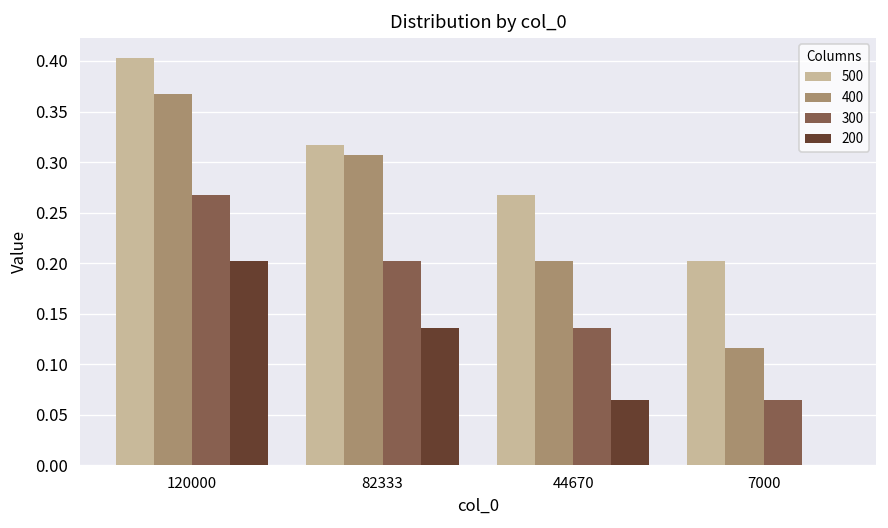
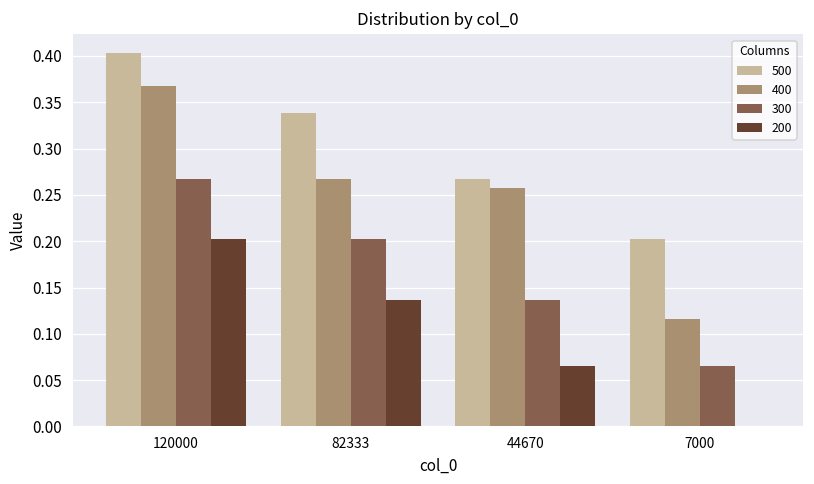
  {
    "500": {
      "120000": 0.40,
-     "82333": 0.32,
+     "82333": 0.34,
      "44670": 0.27,
      "7000": 0.20
    },
    "400": {
      "120000": 0.37,
-     "82333": 0.31,
-     "44670": 0.20,
+     "82333": 0.27,
+     "44670": 0.26,
      "7000": 0.12
    }
  }
